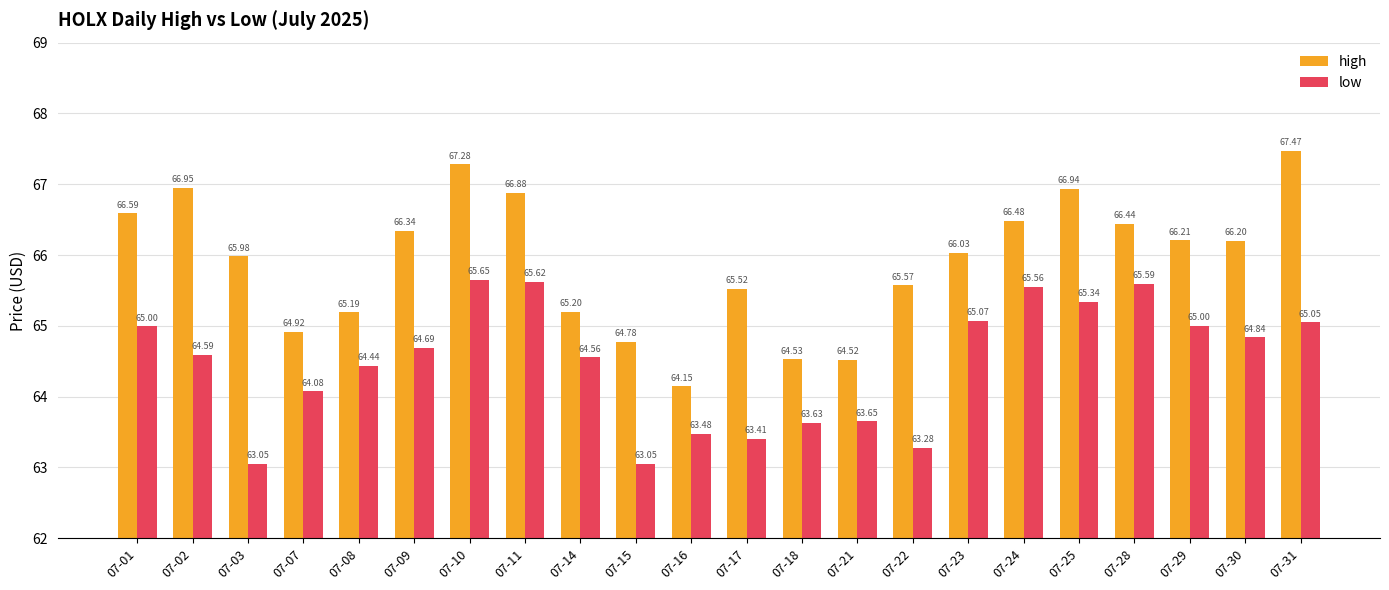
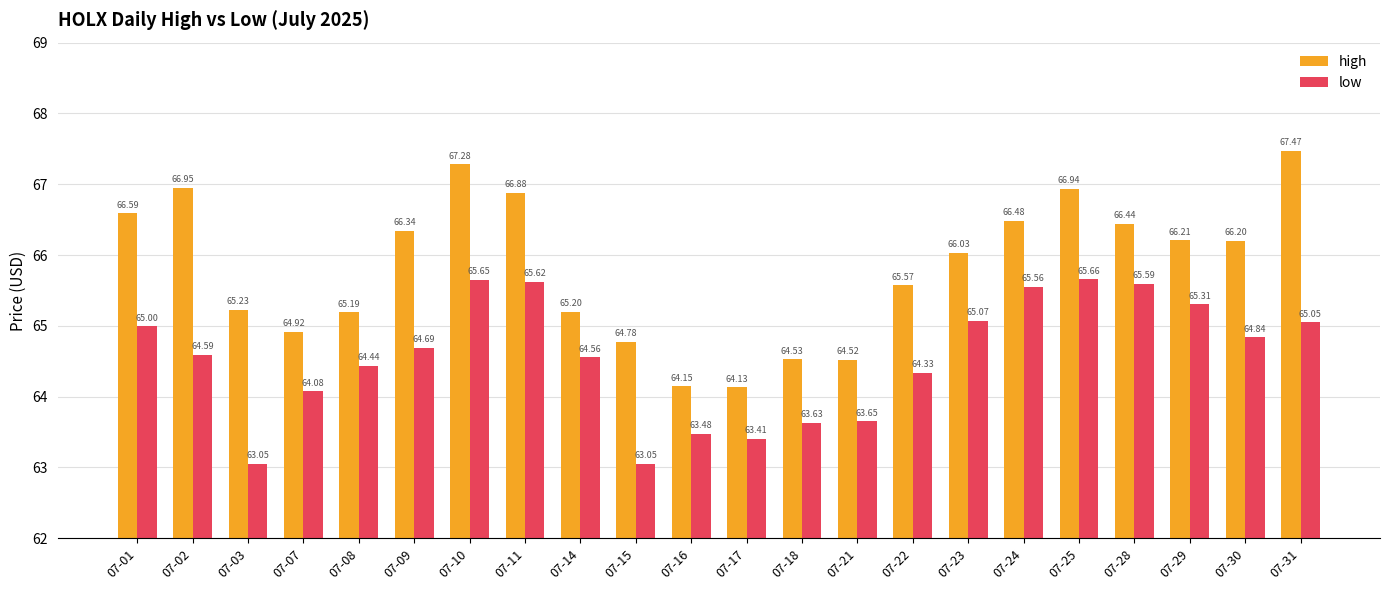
  {
    "high": {
      "07-01": 66.59,
      "07-02": 66.95,
-     "07-03": 65.98,
+     "07-03": 65.23,
      "07-07": 64.92,
      "07-08": 65.19,
      "07-09": 66.34,
      "07-10": 67.28,
      "07-11": 66.88,
      "07-14": 65.20,
      "07-15": 64.78,
      "07-16": 64.15,
-     "07-17": 65.52,
+     "07-17": 64.13,
      "07-18": 64.53,
      "07-21": 64.52,
      "07-22": 65.57,
      "07-23": 66.03,
      "07-24": 66.48,
      "07-25": 66.94,
      "07-28": 66.44,
      "07-29": 66.21,
      "07-30": 66.20,
      "07-31": 67.47
    },
    "low": {
      "07-01": 65.00,
      "07-02": 64.59,
      "07-03": 63.05,
      "07-07": 64.08,
      "07-08": 64.44,
      "07-09": 64.69,
      "07-10": 65.65,
      "07-11": 65.62,
      "07-14": 64.56,
      "07-15": 63.05,
      "07-16": 63.48,
      "07-17": 63.41,
      "07-18": 63.63,
      "07-21": 63.65,
-     "07-22": 63.28,
+     "07-22": 64.33,
      "07-23": 65.07,
      "07-24": 65.56,
-     "07-25": 65.34,
+     "07-25": 65.66,
      "07-28": 65.59,
-     "07-29": 65.00,
+     "07-29": 65.31,
      "07-30": 64.84,
      "07-31": 65.05
    }
  }
